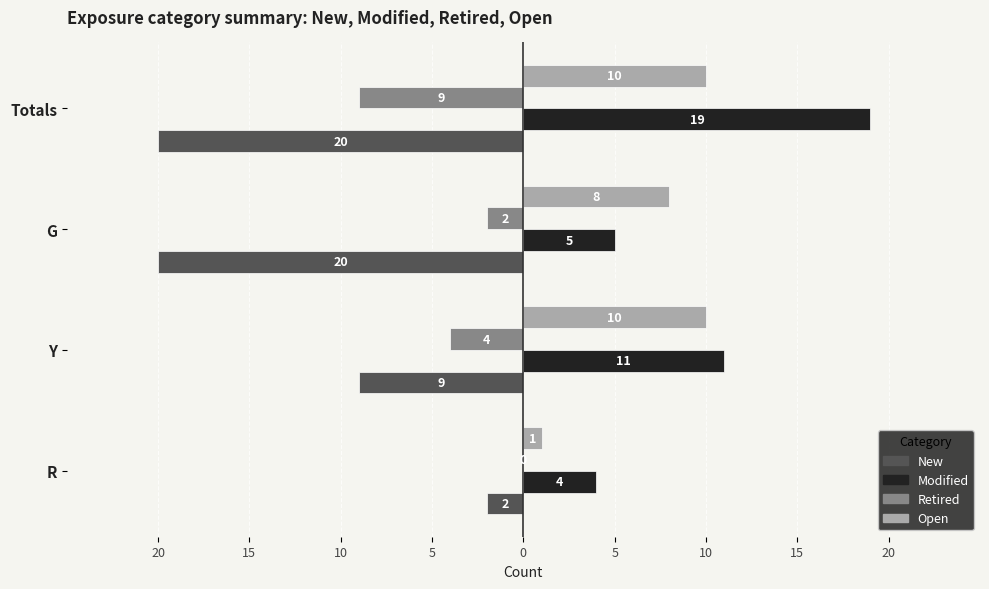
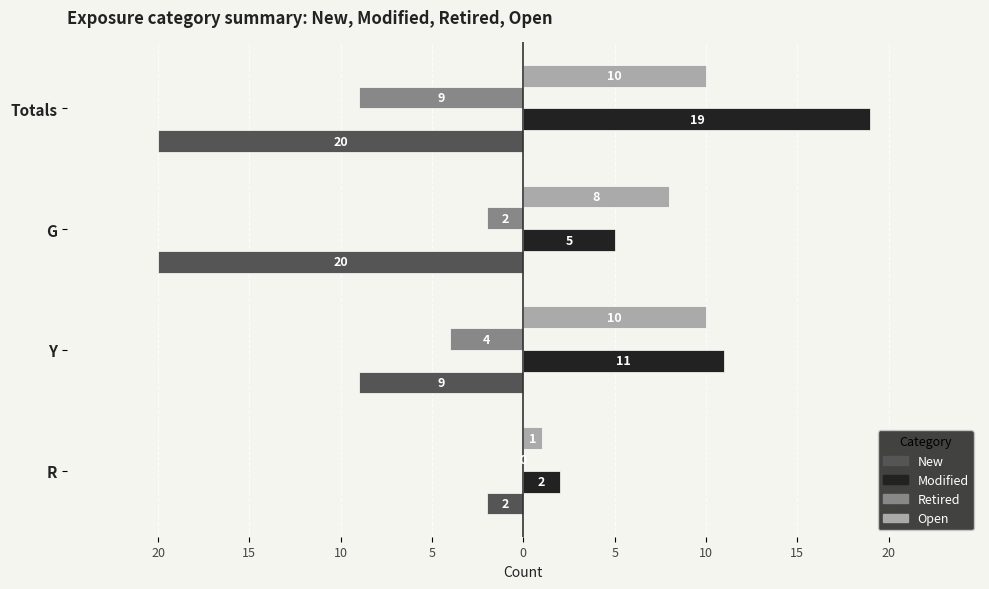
  {
    "Modified": {
      "Totals": 19,
      "G": 5,
      "Y": 11,
-     "R": 4
+     "R": 2
    }
  }
